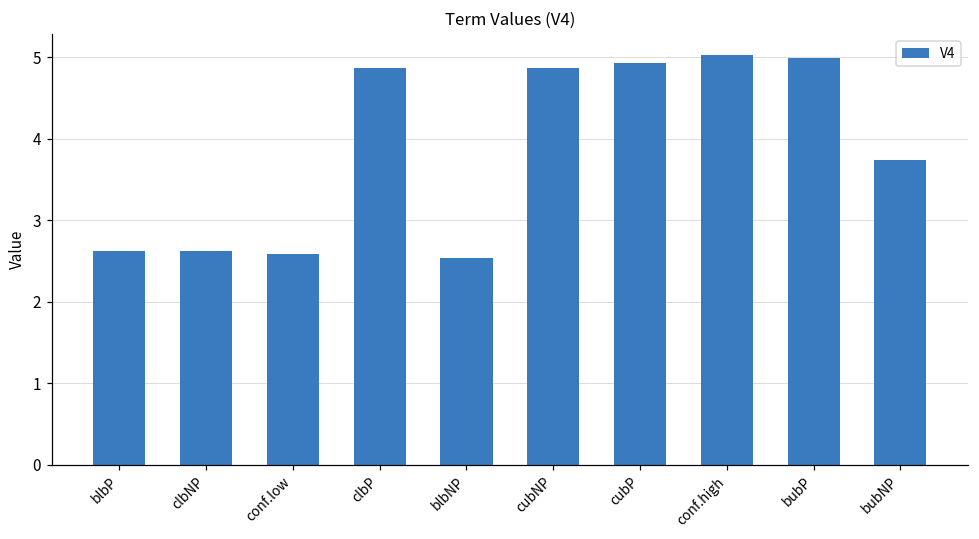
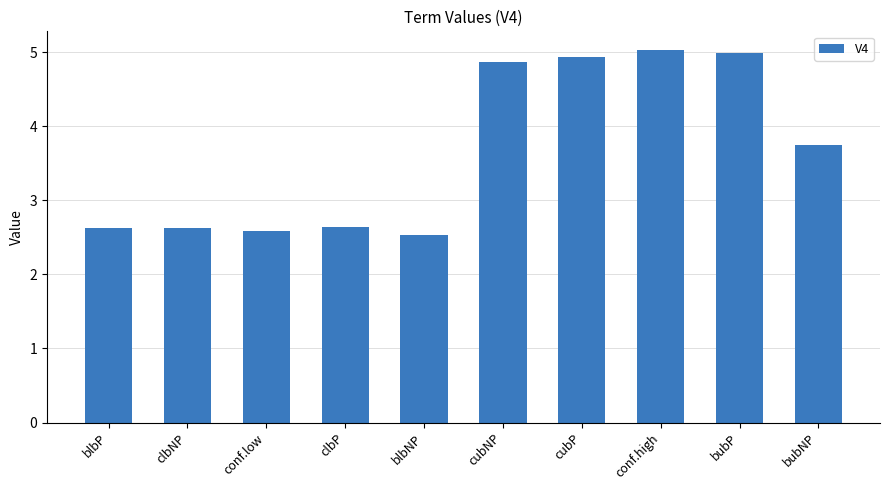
  {
    "blbP": 2.6,
    "clbNP": 2.6,
    "conf.low": 2.6,
-   "clbP": 4.9,
+   "clbP": 2.6,
    "blbNP": 2.5,
    "cubNP": 4.9,
    "cubP": 4.9,
    "conf.high": 5.0,
    "bubP": 5.0,
    "bubNP": 3.7
  }
